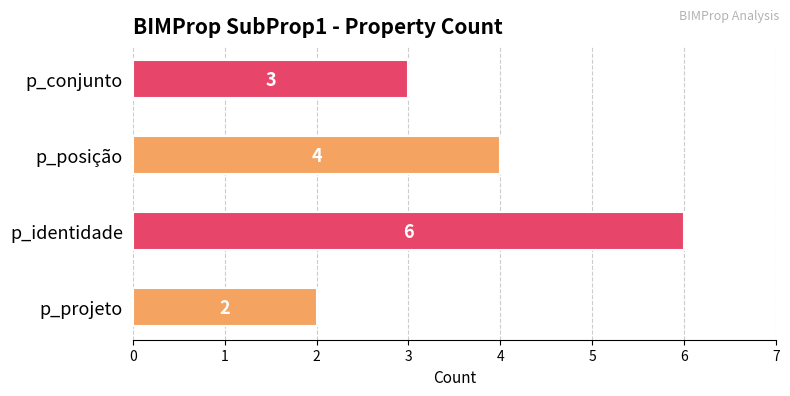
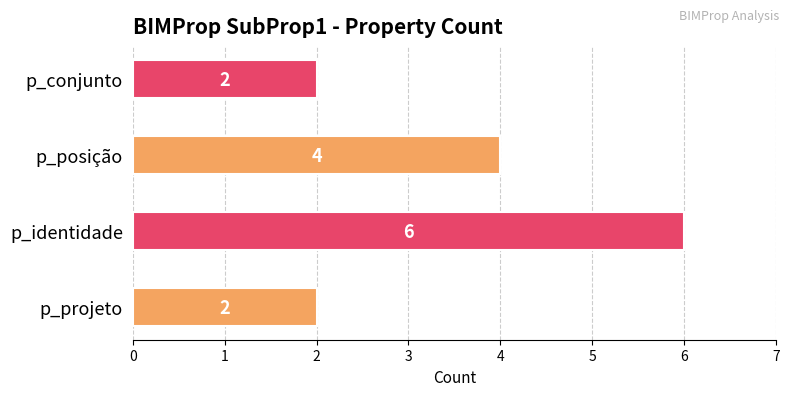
  {
-   "p_conjunto": 3,
+   "p_conjunto": 2,
    "p_posição": 4,
    "p_identidade": 6,
    "p_projeto": 2
  }
